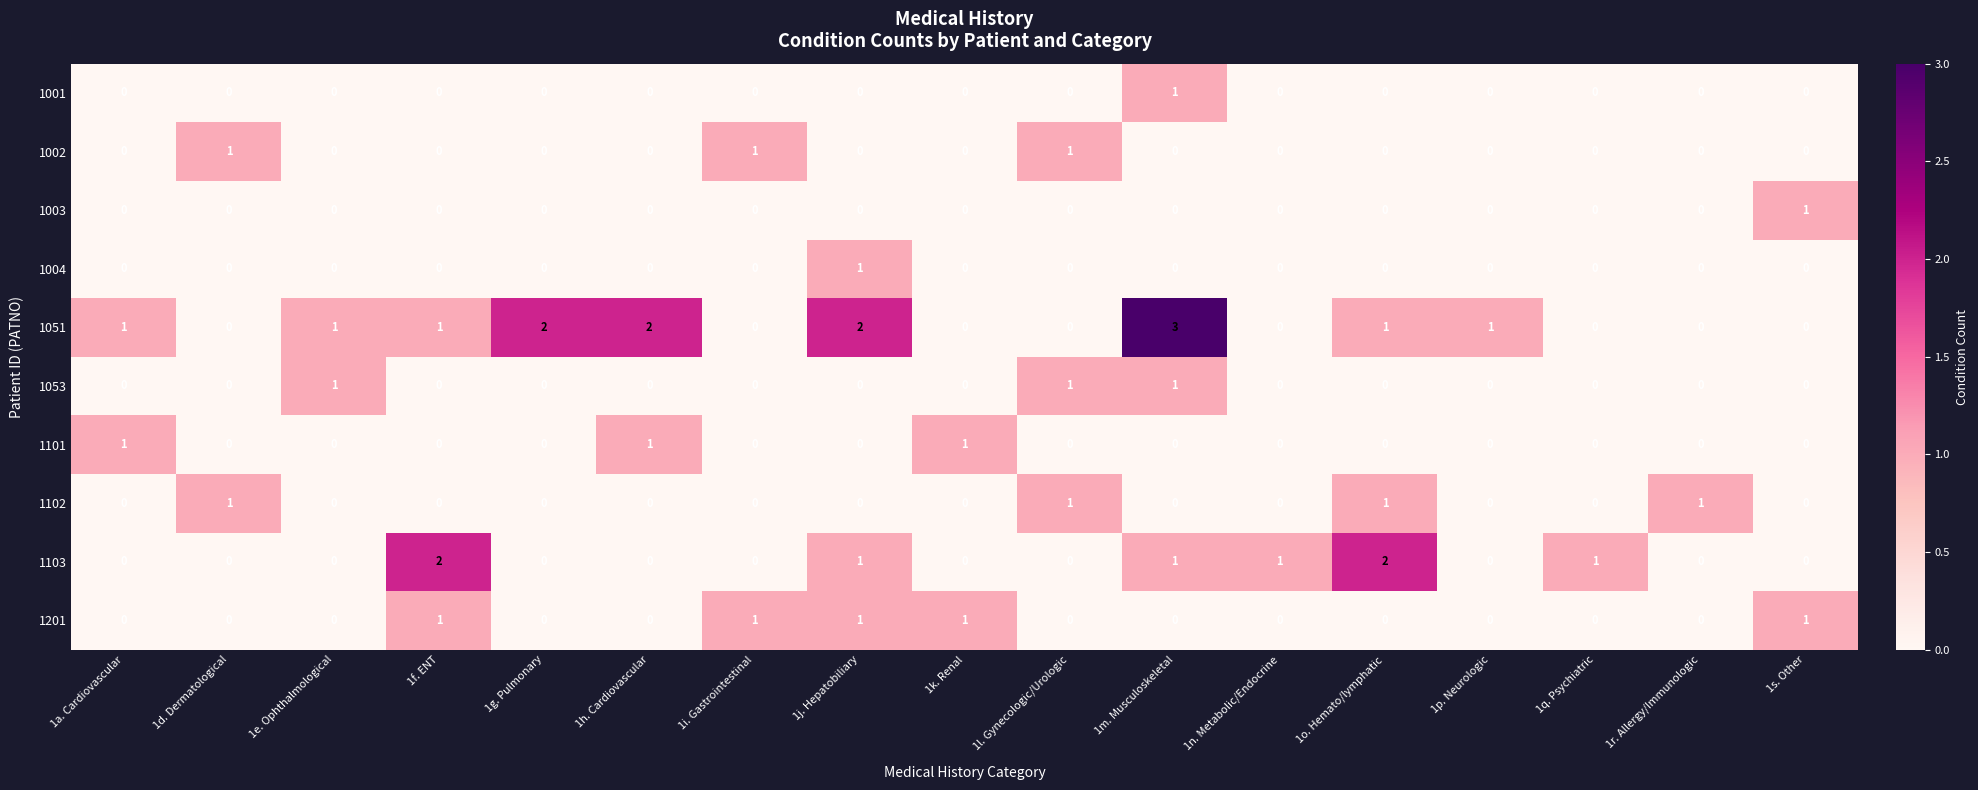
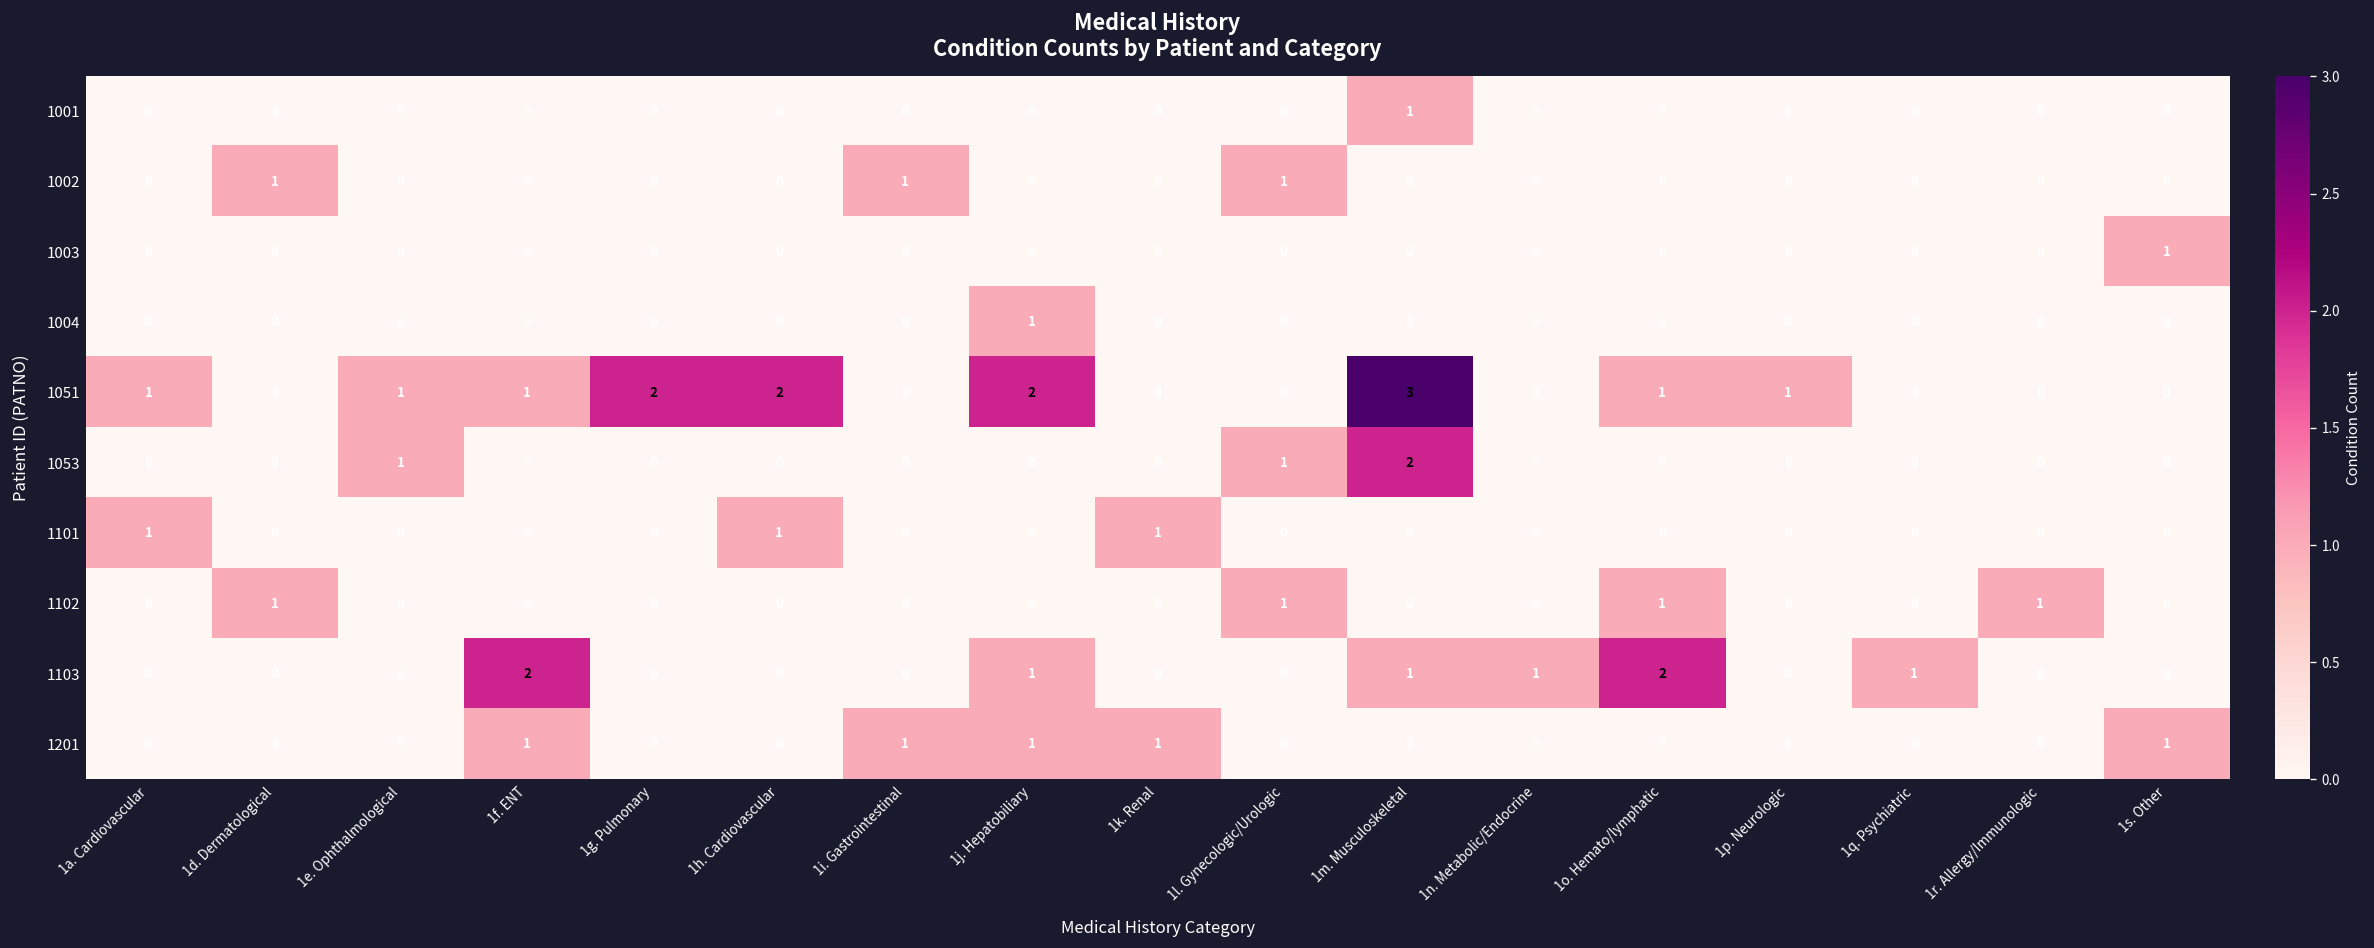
  {
    "1001": {
      "1m. Musculoskeletal": 1
    },
    "1002": {
      "1d. Dermatological": 1,
      "1i. Gastrointestinal": 1,
      "1l. Gynecologic/Urologic": 1
    },
    "1003": {
      "1s. Other": 1
    },
    "1004": {
      "1j. Hepatobiliary": 1
    },
    "1051": {
      "1a. Cardiovascular": 1,
      "1e. Ophthalmological": 1,
      "1f. ENT": 1,
      "1g. Pulmonary": 2,
      "1h. Cardiovascular": 2,
      "1j. Hepatobiliary": 2,
      "1m. Musculoskeletal": 3,
      "1o. Hemato/lymphatic": 1,
      "1p. Neurologic": 1
    },
    "1053": {
      "1e. Ophthalmological": 1,
      "1l. Gynecologic/Urologic": 1,
-     "1m. Musculoskeletal": 1
+     "1m. Musculoskeletal": 2
    },
    "1101": {
      "1a. Cardiovascular": 1,
      "1h. Cardiovascular": 1,
      "1k. Renal": 1
    },
    "1102": {
      "1d. Dermatological": 1,
      "1l. Gynecologic/Urologic": 1,
      "1o. Hemato/lymphatic": 1,
      "1r. Allergy/Immunologic": 1
    },
    "1103": {
      "1f. ENT": 2,
      "1j. Hepatobiliary": 1,
      "1m. Musculoskeletal": 1,
      "1n. Metabolic/Endocrine": 1,
      "1o. Hemato/lymphatic": 2,
      "1q. Psychiatric": 1
    },
    "1201": {
      "1f. ENT": 1,
      "1i. Gastrointestinal": 1,
      "1j. Hepatobiliary": 1,
      "1k. Renal": 1,
      "1s. Other": 1
    }
  }
